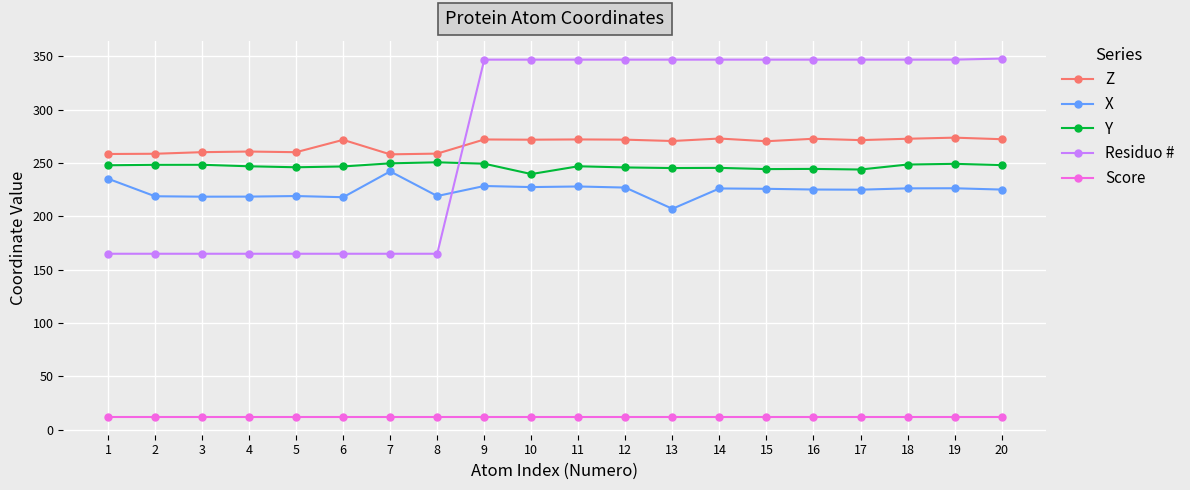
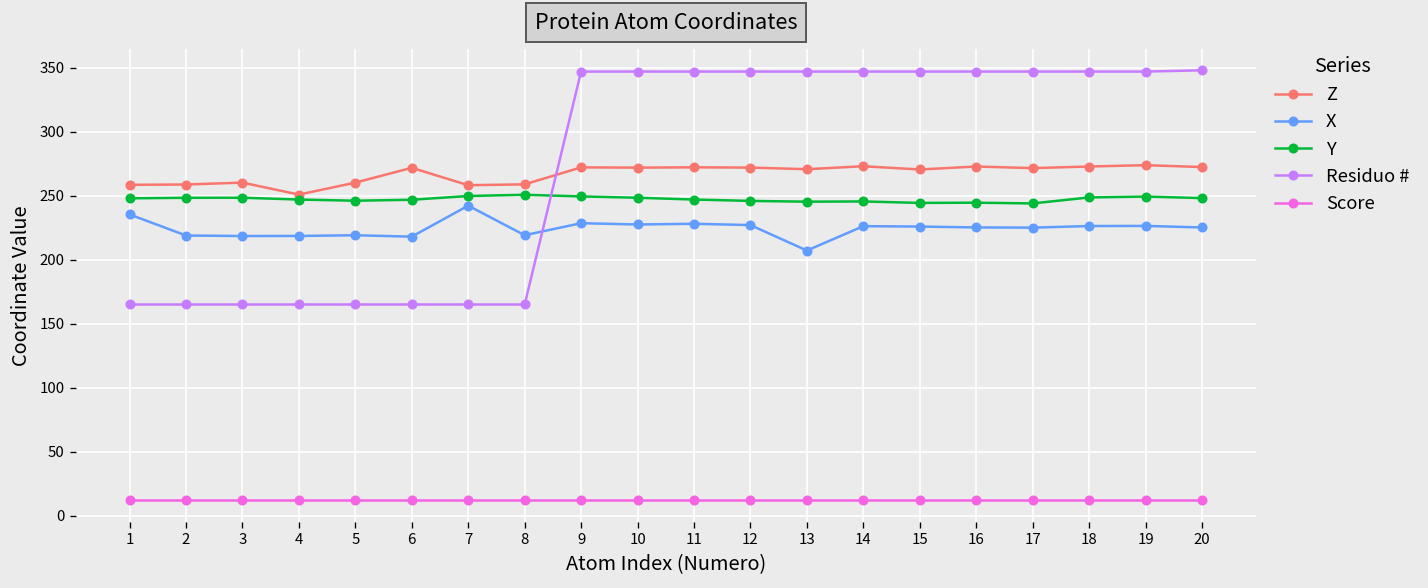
  {
    "Z": {
      "1": 259,
      "2": 259,
      "3": 260,
-     "4": 261,
+     "4": 251,
      "5": 260,
      "6": 272,
      "7": 258,
      "8": 259,
      "9": 272,
      "10": 272,
      "11": 272,
      "12": 272,
      "13": 271,
      "14": 273,
      "15": 270,
      "16": 273,
      "17": 272,
      "18": 273,
      "19": 274,
      "20": 272
    },
    "X": {
      "1": 235,
      "2": 219,
      "3": 219,
      "4": 219,
      "5": 219,
      "6": 218,
      "7": 242,
      "8": 219,
      "9": 229,
      "10": 228,
      "11": 228,
      "12": 227,
      "13": 207,
      "14": 226,
      "15": 226,
      "16": 225,
      "17": 225,
      "18": 226,
      "19": 226,
      "20": 225
    },
    "Y": {
      "1": 248,
      "2": 248,
      "3": 248,
      "4": 247,
      "5": 246,
      "6": 247,
      "7": 250,
      "8": 251,
      "9": 249,
-     "10": 240,
+     "10": 248,
      "11": 247,
      "12": 246,
      "13": 245,
      "14": 246,
      "15": 244,
      "16": 245,
      "17": 244,
      "18": 249,
      "19": 249,
      "20": 248
    }
  }
